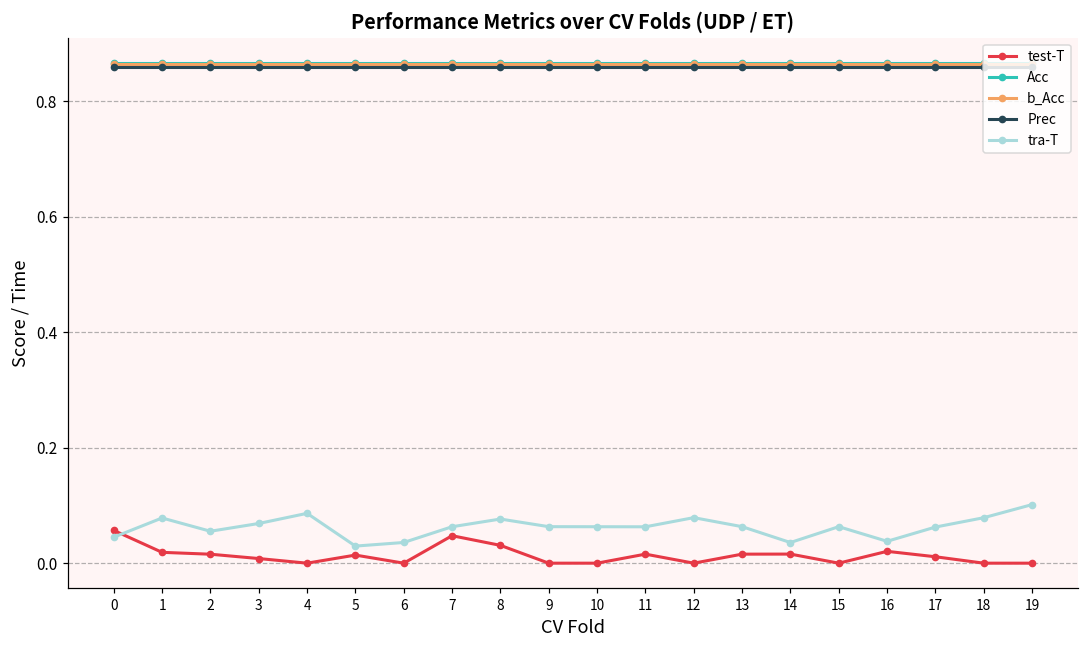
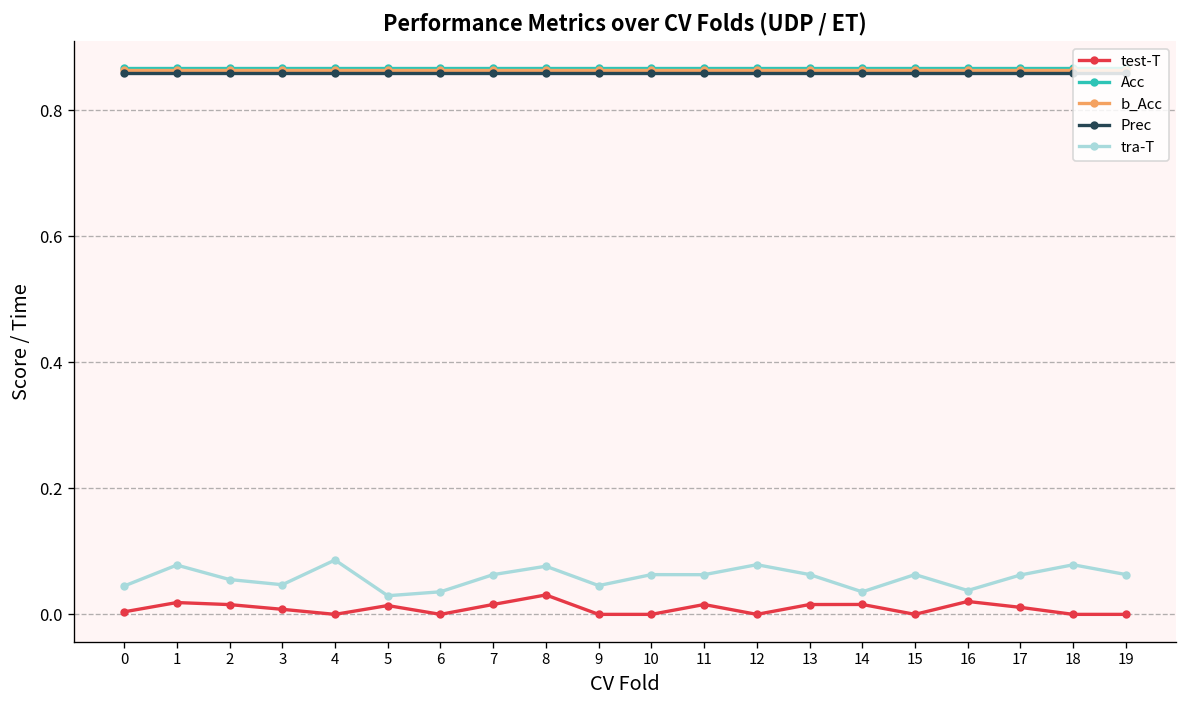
  {
    "test-T": {
-     "0": 0.06,
+     "0": 0.00,
      "1": 0.02,
      "2": 0.02,
      "3": 0.01,
      "4": 0.00,
      "5": 0.01,
      "6": 0.00,
-     "7": 0.05,
+     "7": 0.02,
      "8": 0.03,
      "9": 0.00,
      "10": 0.00,
      "11": 0.02,
      "12": 0.00,
      "13": 0.02,
      "14": 0.02,
      "15": 0.00,
      "16": 0.02,
      "17": 0.01,
      "18": 0.00,
      "19": 0.00
    },
    "Prec": {
      "0": 0.86,
      "1": 0.86,
      "2": 0.86,
      "3": 0.86,
      "4": 0.86,
      "5": 0.86,
      "6": 0.86,
      "7": 0.86,
      "8": 0.86,
      "9": 0.86,
      "10": 0.86,
      "11": 0.86,
      "12": 0.86,
      "13": 0.86,
      "14": 0.86,
      "15": 0.86,
      "16": 0.86,
      "17": 0.86
    },
    "tra-T": {
      "0": 0.04,
      "1": 0.08,
      "2": 0.06,
-     "3": 0.07,
+     "3": 0.05,
      "4": 0.09,
      "5": 0.03,
      "6": 0.04,
      "7": 0.06,
      "8": 0.08,
-     "9": 0.06,
+     "9": 0.05,
      "10": 0.06,
      "11": 0.06,
      "12": 0.08,
      "13": 0.06,
      "14": 0.04,
      "15": 0.06,
      "16": 0.04,
      "17": 0.06,
      "18": 0.08,
-     "19": 0.10
+     "19": 0.06
    }
  }
